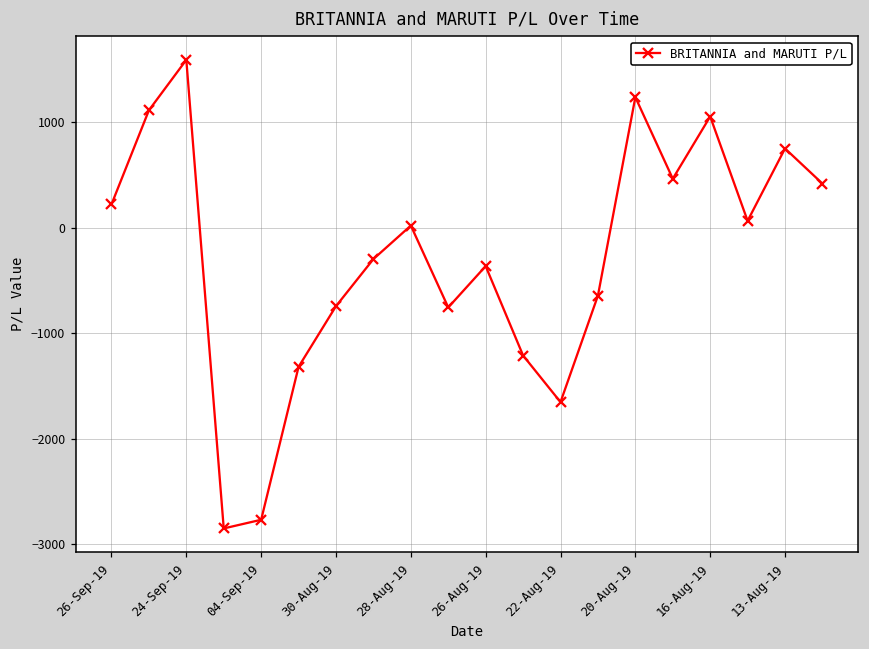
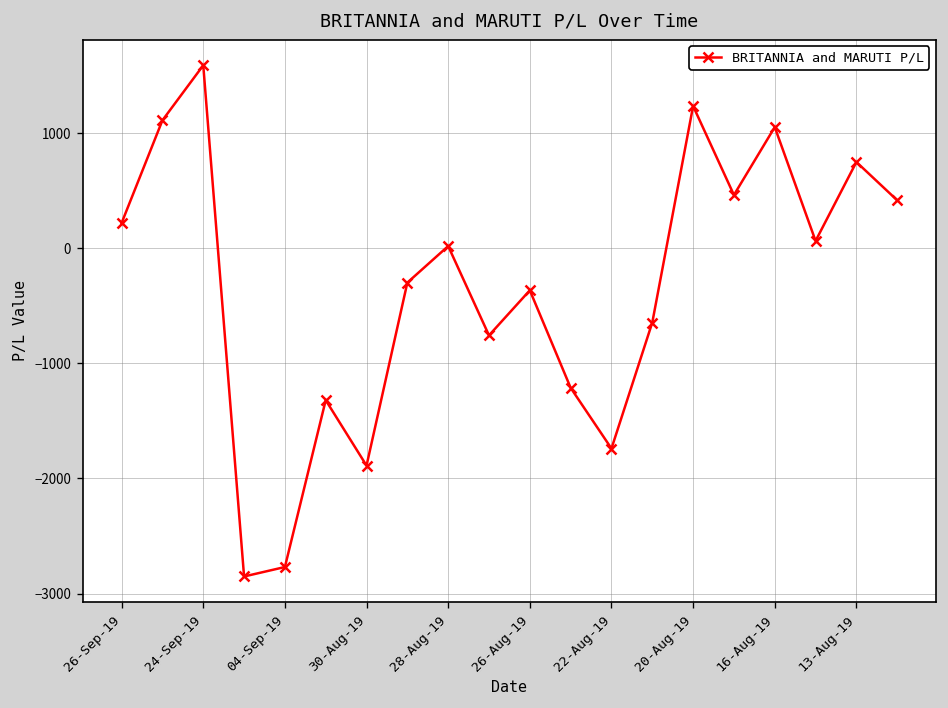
  {
    "26-Sep-19": 200,
    "24-Sep-19": 1600,
    "04-Sep-19": -2800,
-   "30-Aug-19": -700,
+   "30-Aug-19": -1900,
    "28-Aug-19": 0,
    "26-Aug-19": -400,
-   "22-Aug-19": -1650,
+   "22-Aug-19": -1740,
    "20-Aug-19": 1200,
    "16-Aug-19": 1100,
    "13-Aug-19": 700
  }
